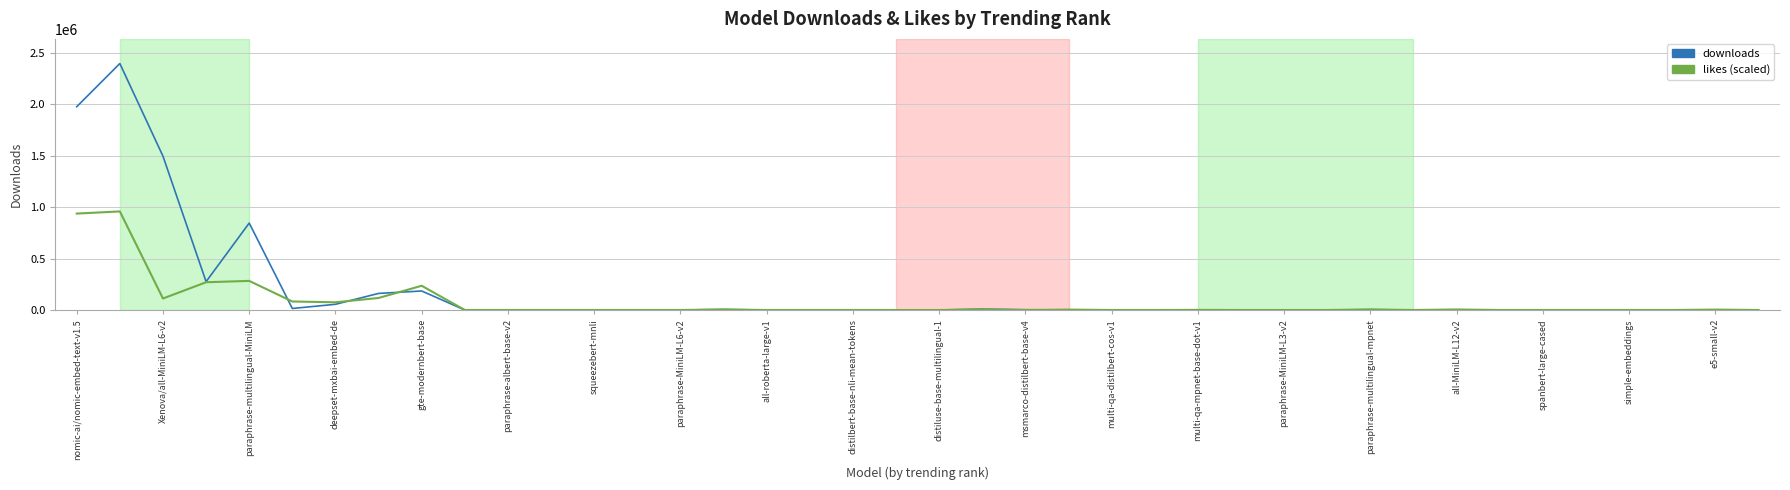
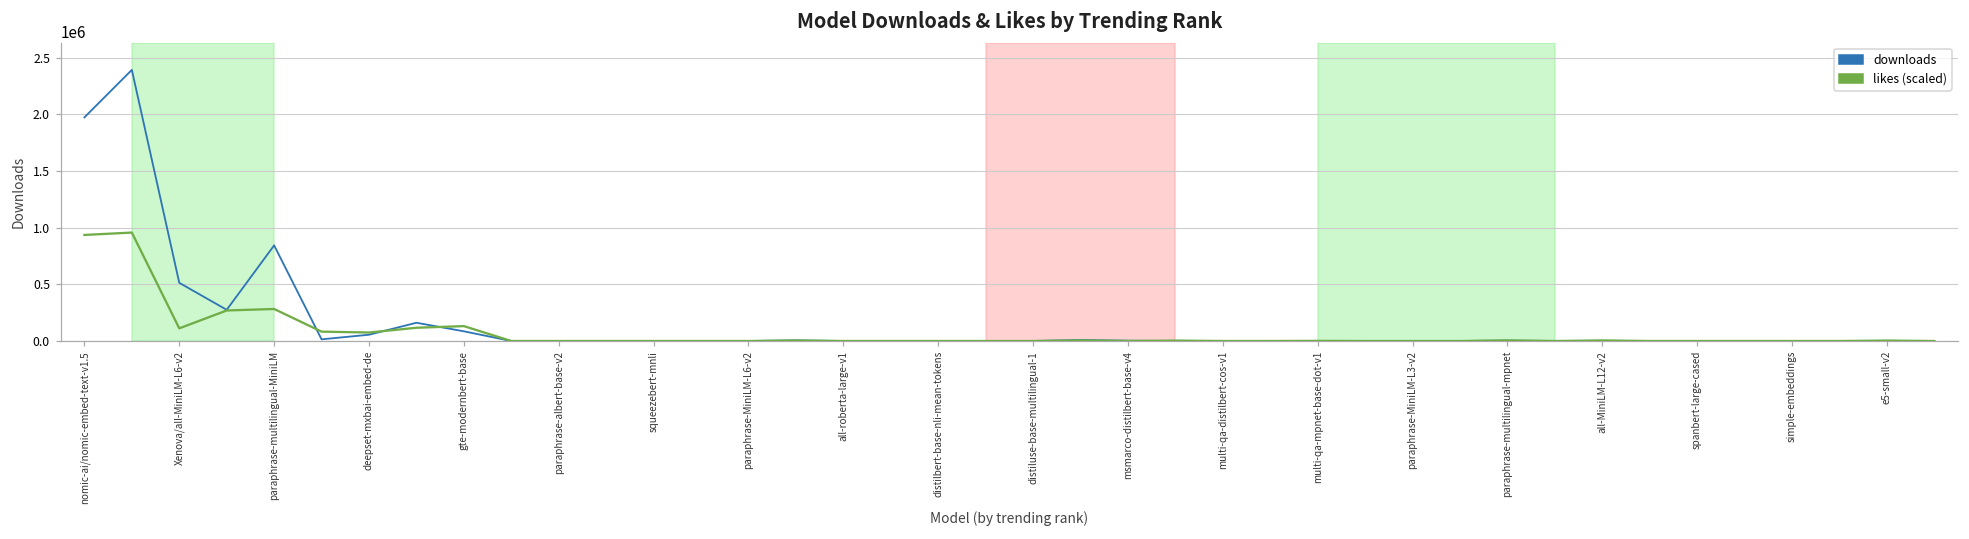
  {
    "downloads": {
      "nomic-ai/nomic-embed-text-v1.5": 1970000,
-     "Xenova/all-MiniLM-L6-v2": 1490000,
+     "Xenova/all-MiniLM-L6-v2": 510000,
      "paraphrase-multilingual-MiniLM": 840000,
-     "gte-modernbert-base": 180000
+     "gte-modernbert-base": 90000
    },
    "likes (scaled)": {
      "nomic-ai/nomic-embed-text-v1.5": 940000,
      "Xenova/all-MiniLM-L6-v2": 110000,
      "paraphrase-multilingual-MiniLM": 280000,
-     "gte-modernbert-base": 240000
+     "gte-modernbert-base": 130000
    }
  }
